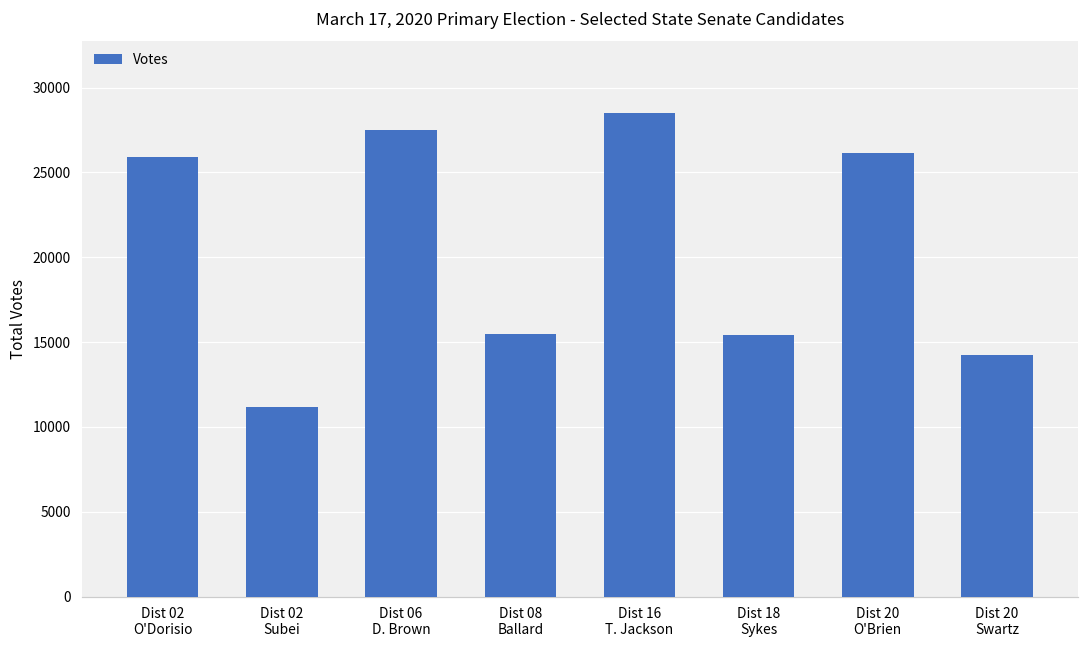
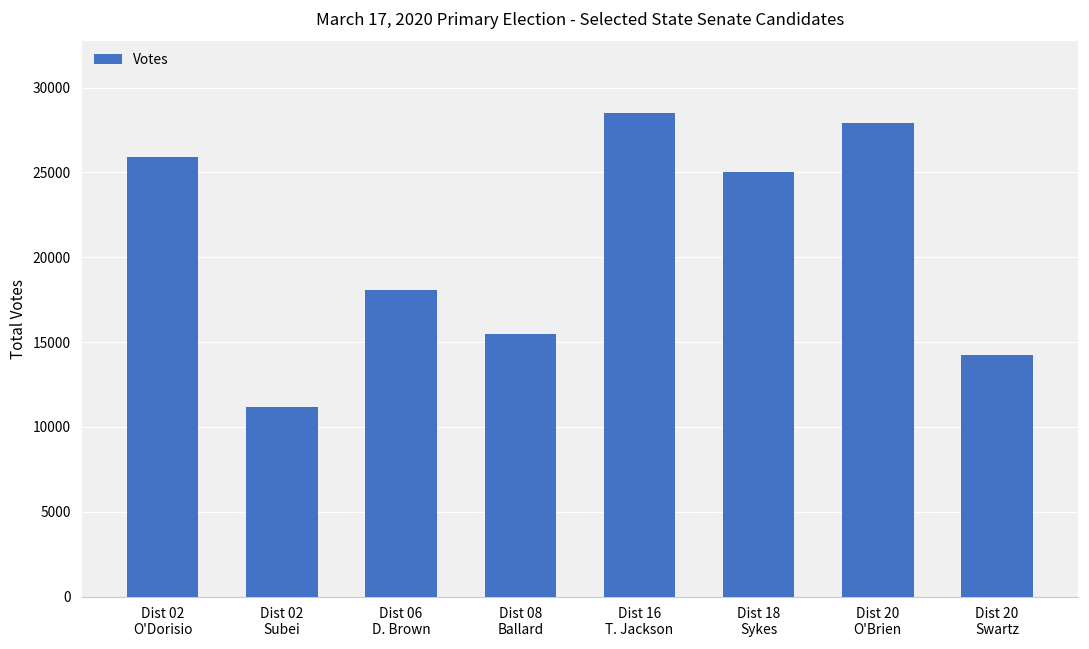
  {
    "Dist 02 O'Dorisio": 25900,
    "Dist 02 Subei": 11200,
-   "Dist 06 D. Brown": 27500,
+   "Dist 06 D. Brown": 18100,
    "Dist 08 Ballard": 15500,
    "Dist 16 T. Jackson": 28500,
-   "Dist 18 Sykes": 15400,
-   "Dist 20 O'Brien": 26200,
+   "Dist 18 Sykes": 25000,
+   "Dist 20 O'Brien": 27900,
    "Dist 20 Swartz": 14200
  }
